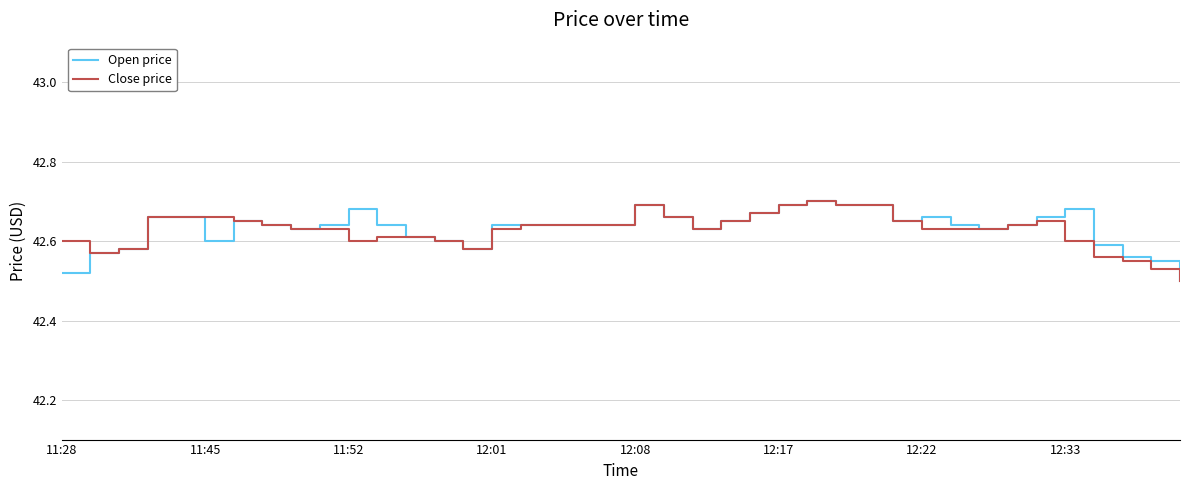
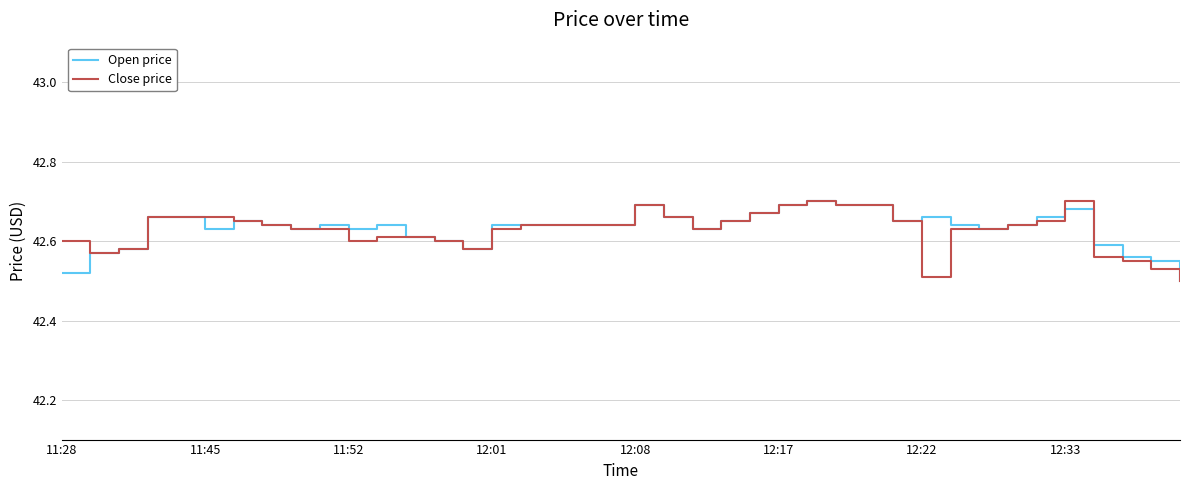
  {
    "Open price": {
      "11:28": 42.52,
-     "11:45": 42.60,
-     "11:52": 42.68,
+     "11:45": 42.63,
+     "11:52": 42.63,
      "12:01": 42.64,
      "12:22": 42.66,
      "12:33": 42.68
    },
    "Close price": {
      "11:28": 42.60,
      "11:45": 42.66,
      "11:52": 42.60,
      "12:01": 42.63,
-     "12:22": 42.63,
-     "12:33": 42.6
+     "12:22": 42.51,
+     "12:33": 42.7
    }
  }
